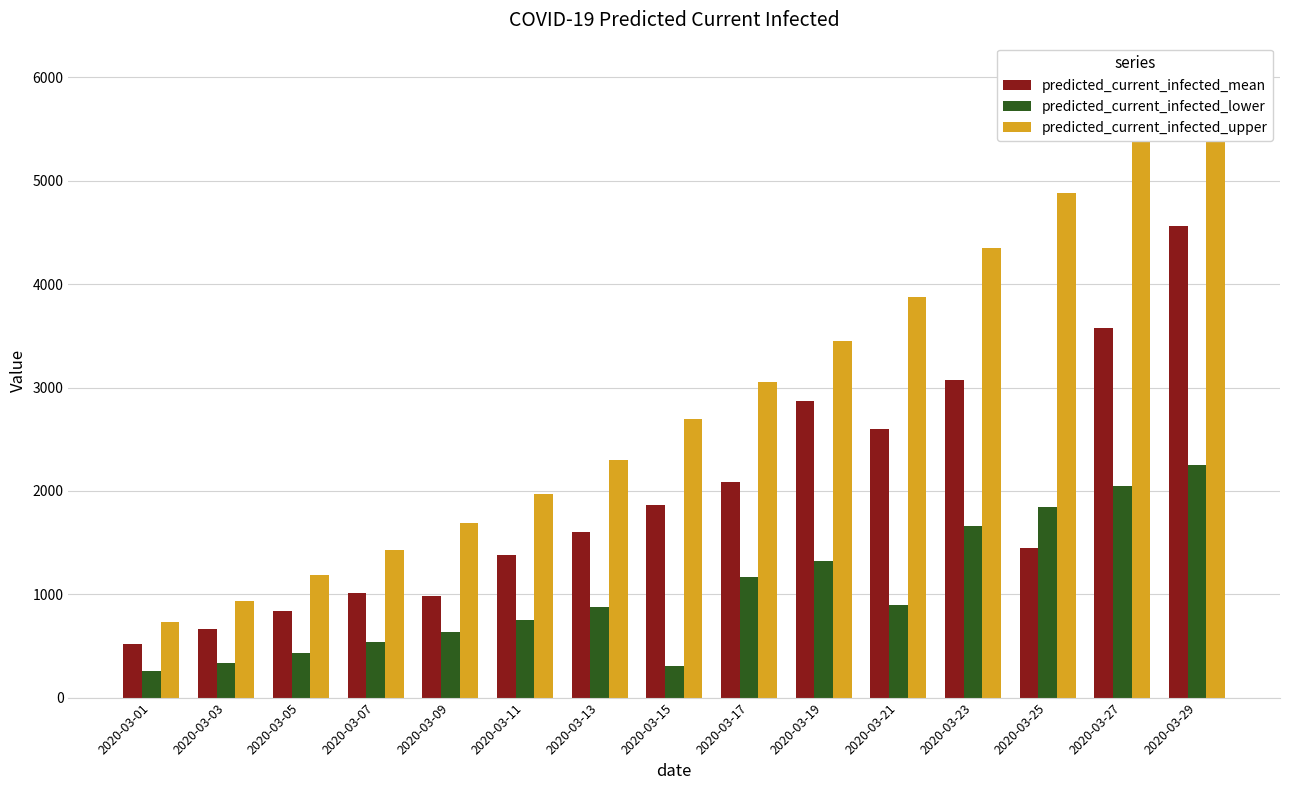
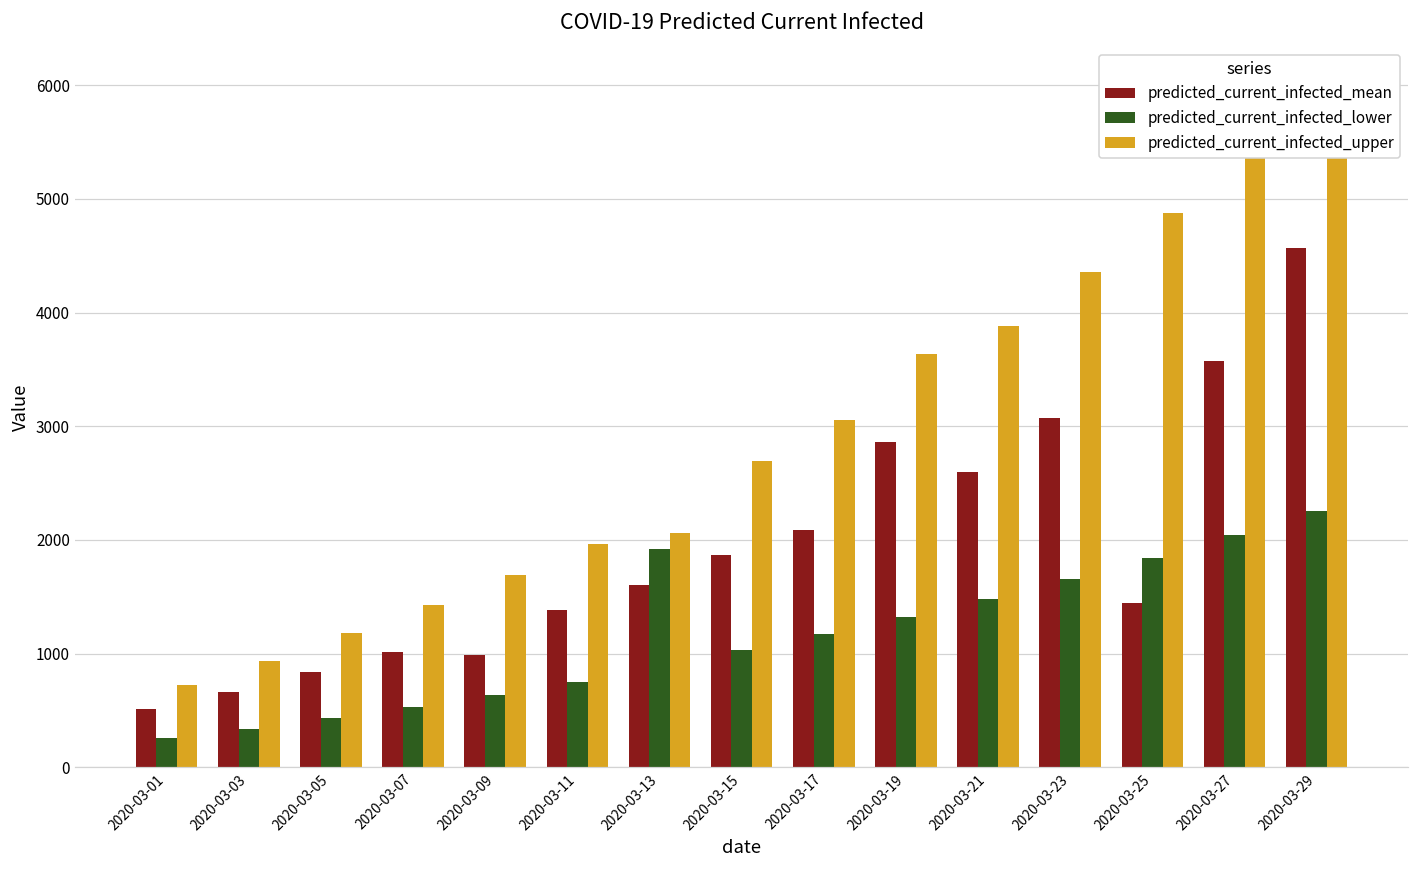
  {
    "predicted_current_infected_mean": {
      "2020-03-01": 520,
      "2020-03-03": 660,
      "2020-03-05": 840,
      "2020-03-07": 1010,
      "2020-03-09": 990,
      "2020-03-11": 1380,
      "2020-03-13": 1600,
      "2020-03-15": 1870,
      "2020-03-17": 2090,
      "2020-03-19": 2870,
      "2020-03-21": 2600,
      "2020-03-23": 3070,
      "2020-03-25": 1440,
      "2020-03-27": 3580,
      "2020-03-29": 4570
    },
    "predicted_current_infected_lower": {
      "2020-03-01": 260,
      "2020-03-03": 330,
      "2020-03-05": 430,
      "2020-03-07": 530,
      "2020-03-09": 640,
      "2020-03-11": 750,
-     "2020-03-13": 880,
-     "2020-03-15": 310,
+     "2020-03-13": 1920,
+     "2020-03-15": 1030,
      "2020-03-17": 1170,
      "2020-03-19": 1320,
-     "2020-03-21": 900,
+     "2020-03-21": 1480,
      "2020-03-23": 1660,
      "2020-03-25": 1850,
      "2020-03-27": 2040,
      "2020-03-29": 2250
    },
    "predicted_current_infected_upper": {
      "2020-03-01": 730,
      "2020-03-03": 940,
      "2020-03-05": 1180,
      "2020-03-07": 1430,
      "2020-03-09": 1690,
      "2020-03-11": 1970,
-     "2020-03-13": 2300,
+     "2020-03-13": 2070,
      "2020-03-15": 2700,
      "2020-03-17": 3050,
-     "2020-03-19": 3450,
+     "2020-03-19": 3630,
      "2020-03-21": 3880,
      "2020-03-23": 4350,
      "2020-03-25": 4880
    }
  }
